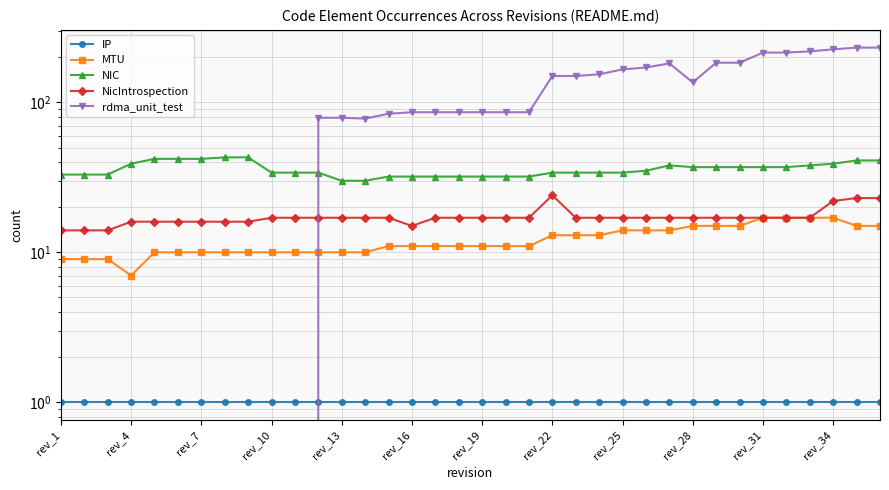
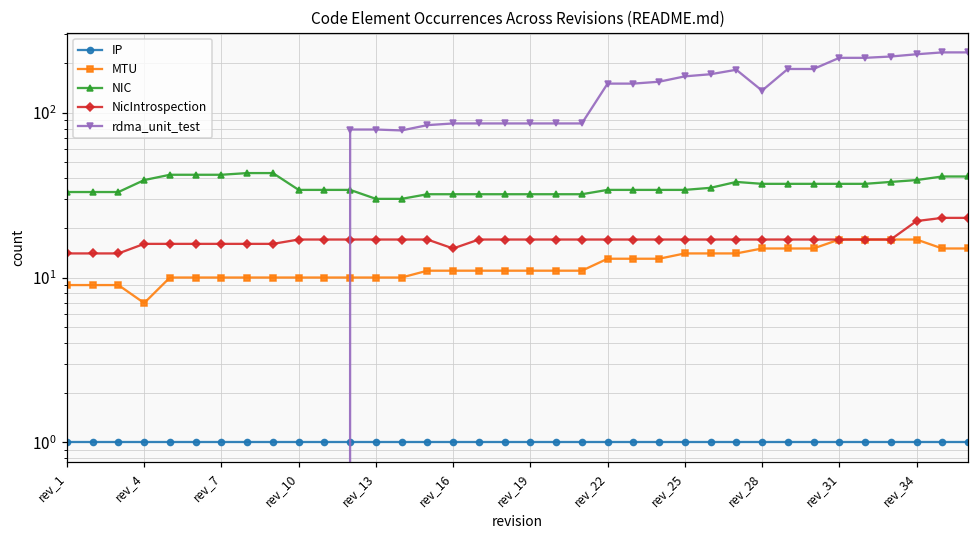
  {
    "IP": {
      "rev_1": 1,
      "rev_4": 1,
      "rev_7": 1,
      "rev_10": 1,
      "rev_13": 1,
      "rev_16": 1,
      "rev_19": 1,
      "rev_22": 1,
      "rev_25": 1,
      "rev_28": 1,
      "rev_31": 1,
      "rev_34": 1
    },
    "MTU": {
      "rev_1": 9,
      "rev_4": 7,
      "rev_7": 10,
      "rev_10": 10,
      "rev_13": 10,
      "rev_16": 11,
      "rev_19": 11,
      "rev_22": 13,
      "rev_25": 14,
      "rev_28": 15,
      "rev_34": 17
    },
    "NIC": {
      "rev_1": 33,
      "rev_4": 39,
      "rev_7": 42,
      "rev_10": 34,
      "rev_13": 30,
      "rev_16": 32,
      "rev_19": 32,
      "rev_22": 34,
      "rev_25": 34,
      "rev_28": 37,
      "rev_31": 37,
      "rev_34": 39
    },
    "NicIntrospection": {
      "rev_1": 14,
      "rev_4": 16,
      "rev_7": 16,
      "rev_10": 17,
      "rev_13": 17,
      "rev_16": 15,
      "rev_19": 17,
-     "rev_22": 24,
+     "rev_22": 17,
      "rev_25": 17,
      "rev_28": 17,
      "rev_34": 22
    },
    "rdma_unit_test": {
      "rev_13": 80,
      "rev_16": 90,
      "rev_19": 90,
      "rev_22": 150,
      "rev_25": 170,
      "rev_28": 140,
      "rev_31": 220,
      "rev_34": 230
    }
  }
